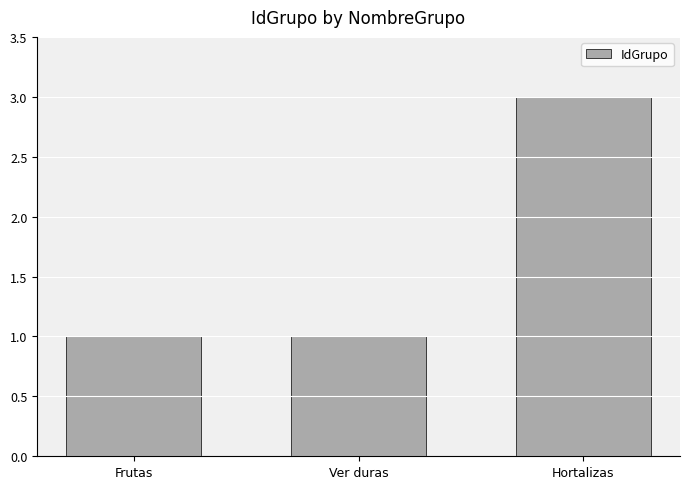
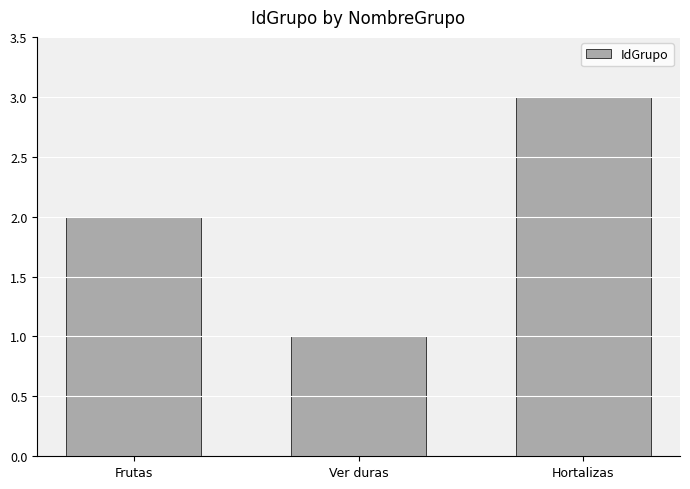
  {
-   "Frutas": 1,
+   "Frutas": 2,
    "Ver duras": 1,
    "Hortalizas": 3
  }
